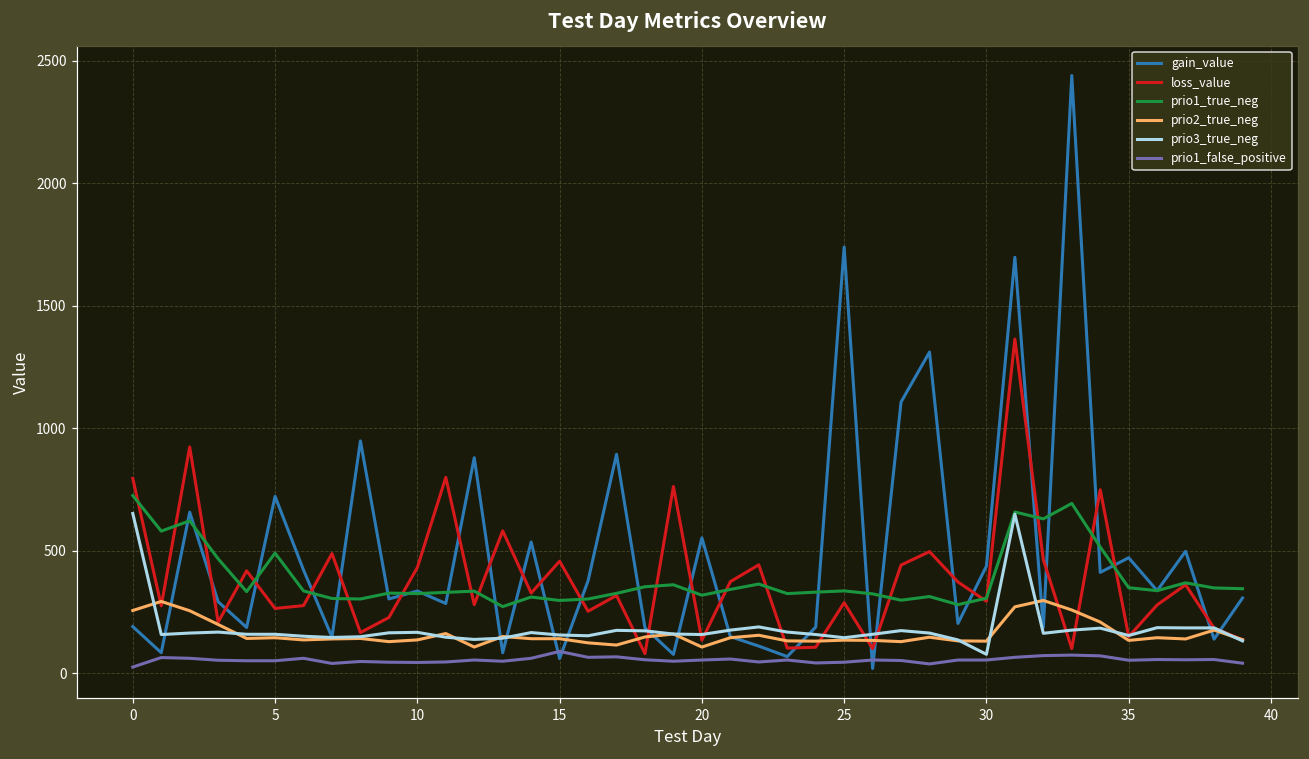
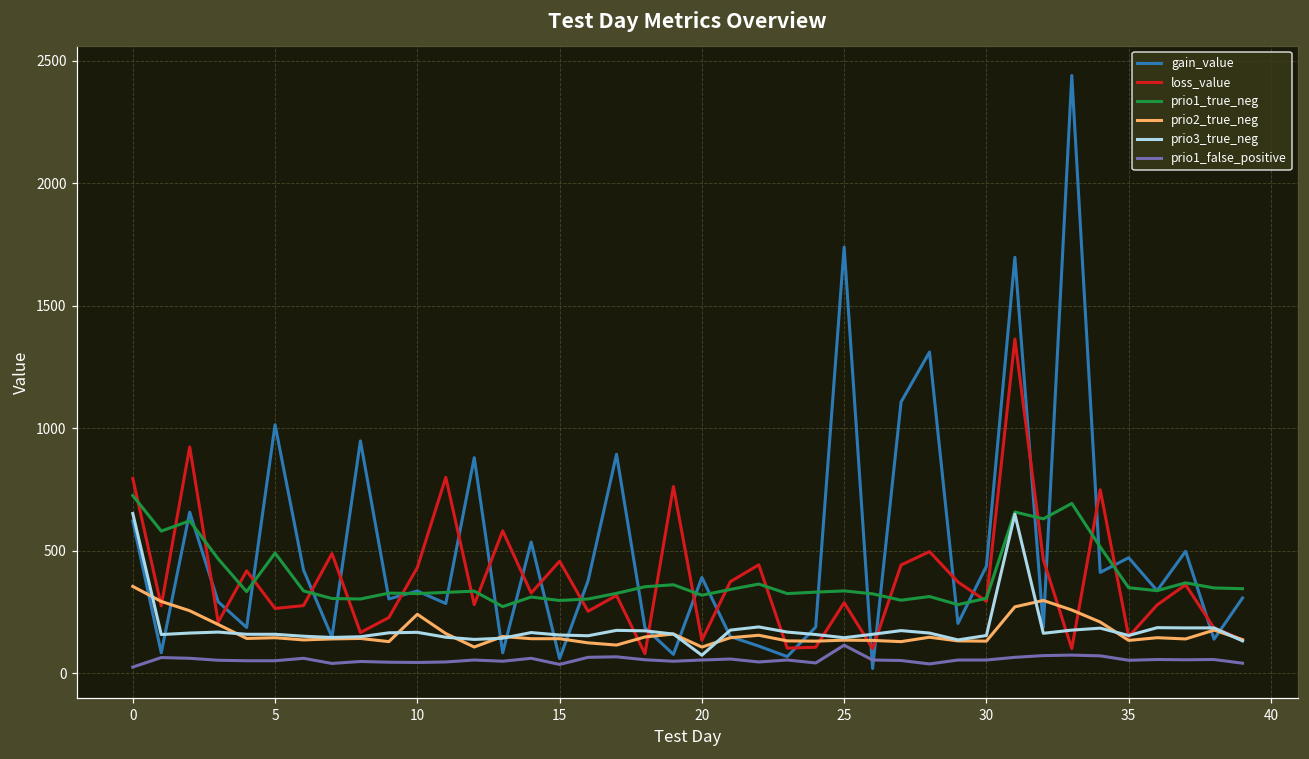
  {
    "gain_value": {
-     "0": 190,
-     "5": 720,
+     "0": 620,
+     "5": 1010,
      "15": 60,
-     "20": 550,
+     "20": 390,
      "25": 1740,
      "30": 440,
      "35": 470
    },
    "loss_value": {
      "0": 800,
      "5": 270,
      "10": 430,
      "15": 460,
      "20": 140,
      "25": 290,
      "30": 290
    },
    "prio1_true_neg": {
      "0": 730,
      "5": 490,
      "15": 300,
      "20": 320,
      "25": 340,
      "30": 310,
      "35": 350
    },
    "prio2_true_neg": {
-     "0": 260,
+     "0": 360,
      "5": 150,
-     "10": 140,
+     "10": 240,
      "15": 140,
      "20": 110,
      "30": 130,
      "35": 140
    },
    "prio3_true_neg": {
      "0": 650,
      "5": 160,
      "10": 170,
      "15": 160,
-     "20": 160,
-     "30": 80
+     "20": 70,
+     "30": 160
    },
    "prio1_false_positive": {
      "0": 30,
      "5": 50,
      "10": 50,
-     "15": 90,
+     "15": 40,
      "20": 60,
-     "25": 50,
+     "25": 120,
      "30": 60,
      "35": 50
    }
  }
